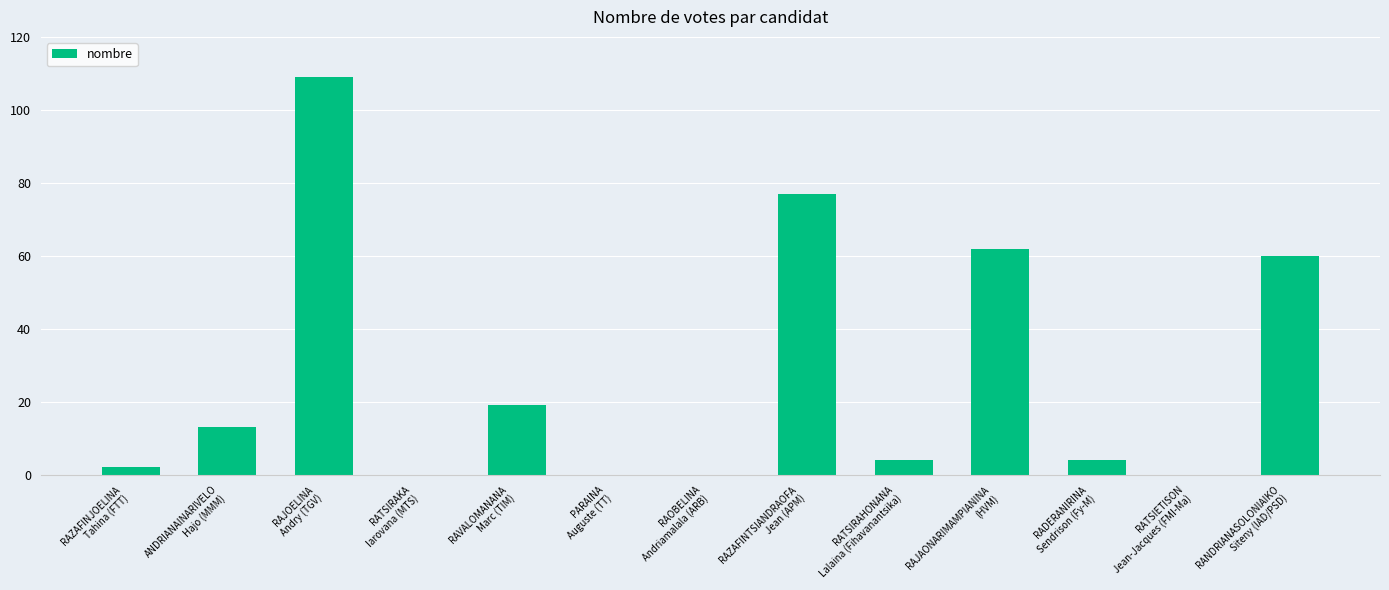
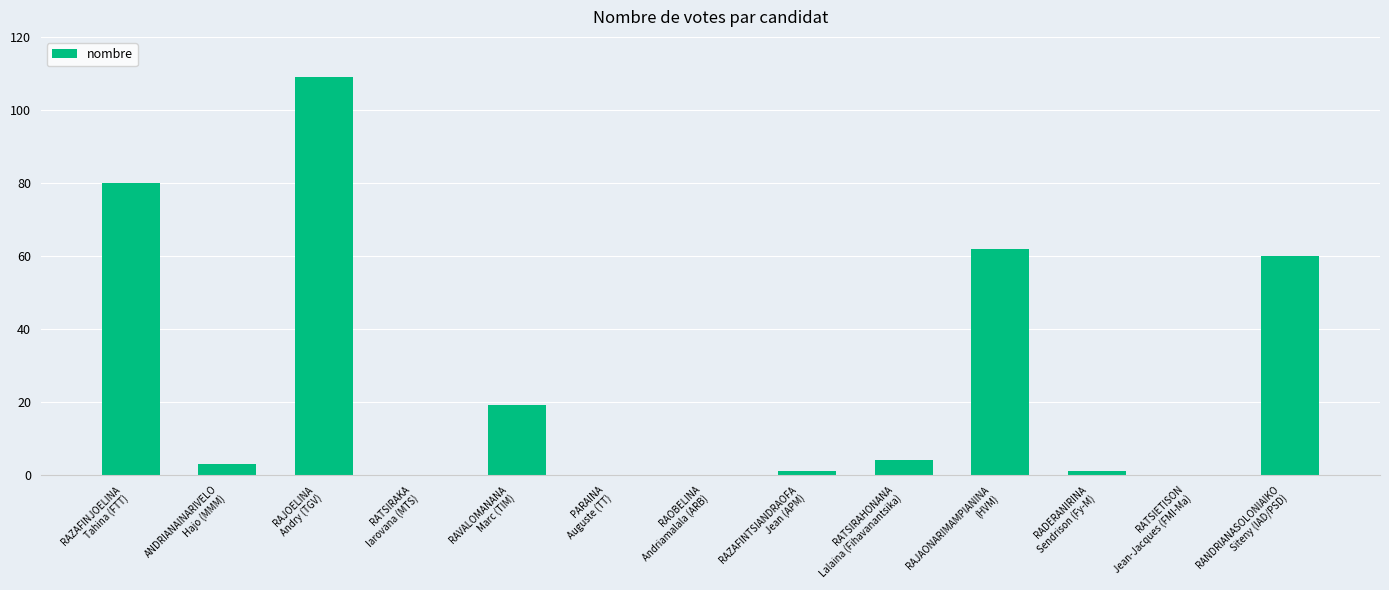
  {
-   "RAZAFINJOELINA Tahina (FTT)": 2,
-   "ANDRIANAINARIVELO Hajo (MMM)": 13,
+   "RAZAFINJOELINA Tahina (FTT)": 80,
+   "ANDRIANAINARIVELO Hajo (MMM)": 3,
    "RAJOELINA Andry (TGV)": 109,
    "RATSIRAKA Iarovana (MTS)": 0,
    "RAVALOMANANA Marc (TIM)": 19,
    "PARAINA Auguste (TT)": 0,
    "RAOBELINA Andriamalala (ARB)": 0,
-   "RAZAFINTSIANDRAOFA Jean (APM)": 77,
+   "RAZAFINTSIANDRAOFA Jean (APM)": 1,
    "RATSIRAHONANA Lalaina (Fihavanantsika)": 4,
    "RAJAONARIMAMPIANINA (HVM)": 62,
-   "RADERANIRINA Sendrison (Fy-M)": 4,
+   "RADERANIRINA Sendrison (Fy-M)": 1,
    "RATSIETISON Jean-Jacques (FMI-Ma)": 0,
    "RANDRIANASOLONIAIKO Siteny (IAD/PSD)": 60
  }
